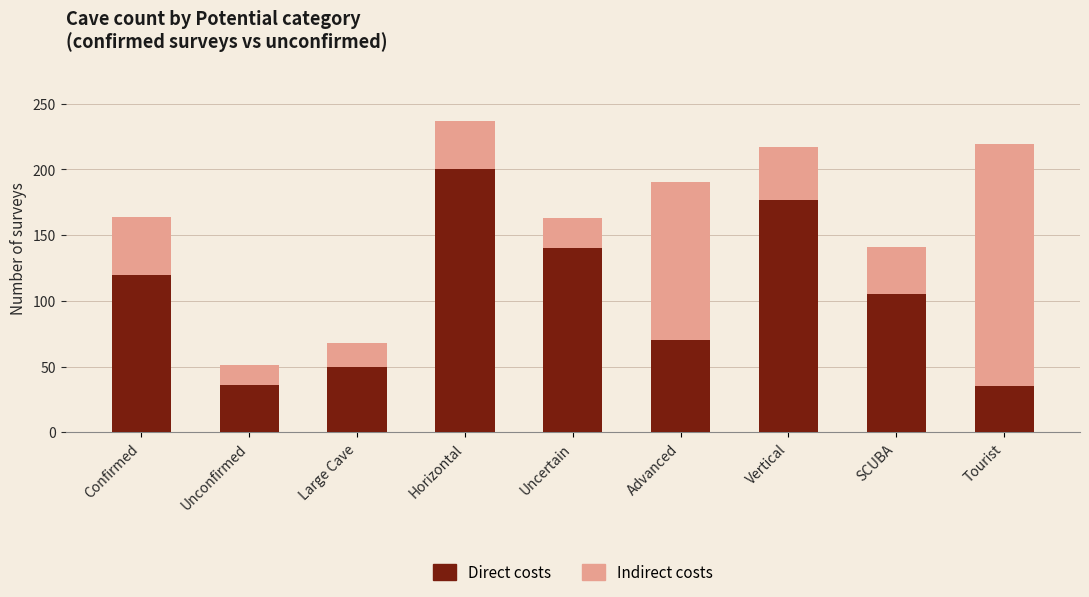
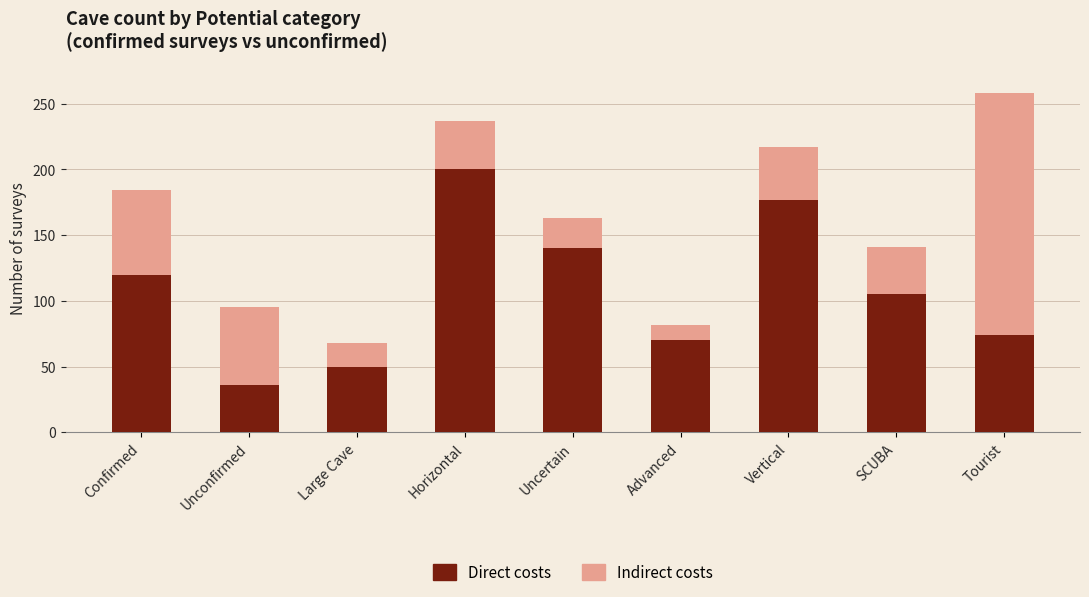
  {
    "Direct costs": {
      "Confirmed": 120,
      "Unconfirmed": 36,
      "Large Cave": 50,
      "Horizontal": 200,
      "Uncertain": 140,
      "Advanced": 70,
      "Vertical": 177,
      "SCUBA": 105,
-     "Tourist": 35
+     "Tourist": 74
    },
    "Indirect costs": {
-     "Confirmed": 44,
-     "Unconfirmed": 15,
+     "Confirmed": 64,
+     "Unconfirmed": 59,
      "Large Cave": 18,
      "Horizontal": 37,
      "Uncertain": 23,
-     "Advanced": 120,
+     "Advanced": 12,
      "Vertical": 40,
      "SCUBA": 36,
      "Tourist": 184
    }
  }
